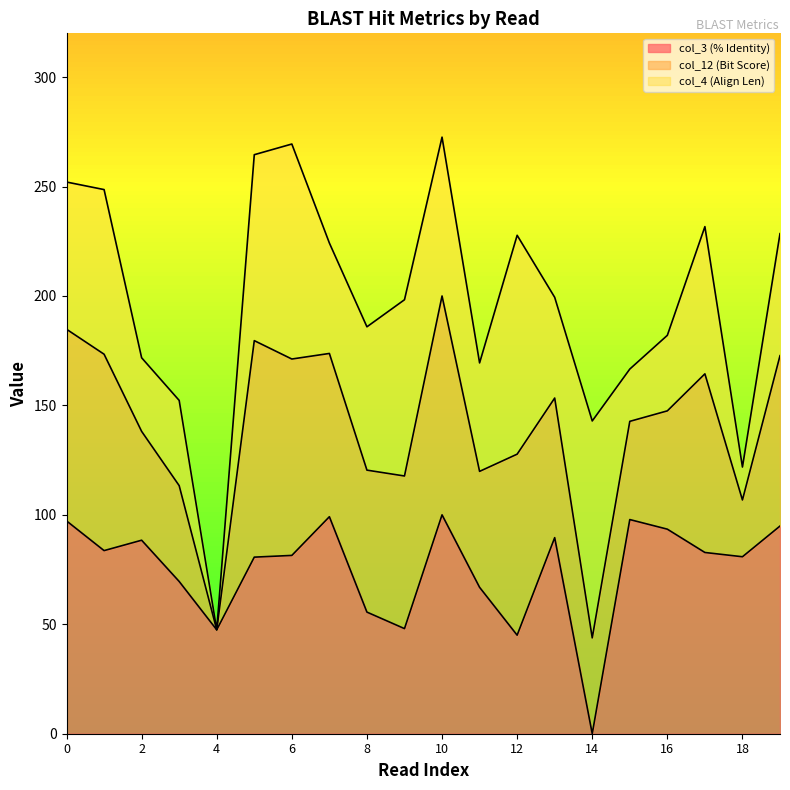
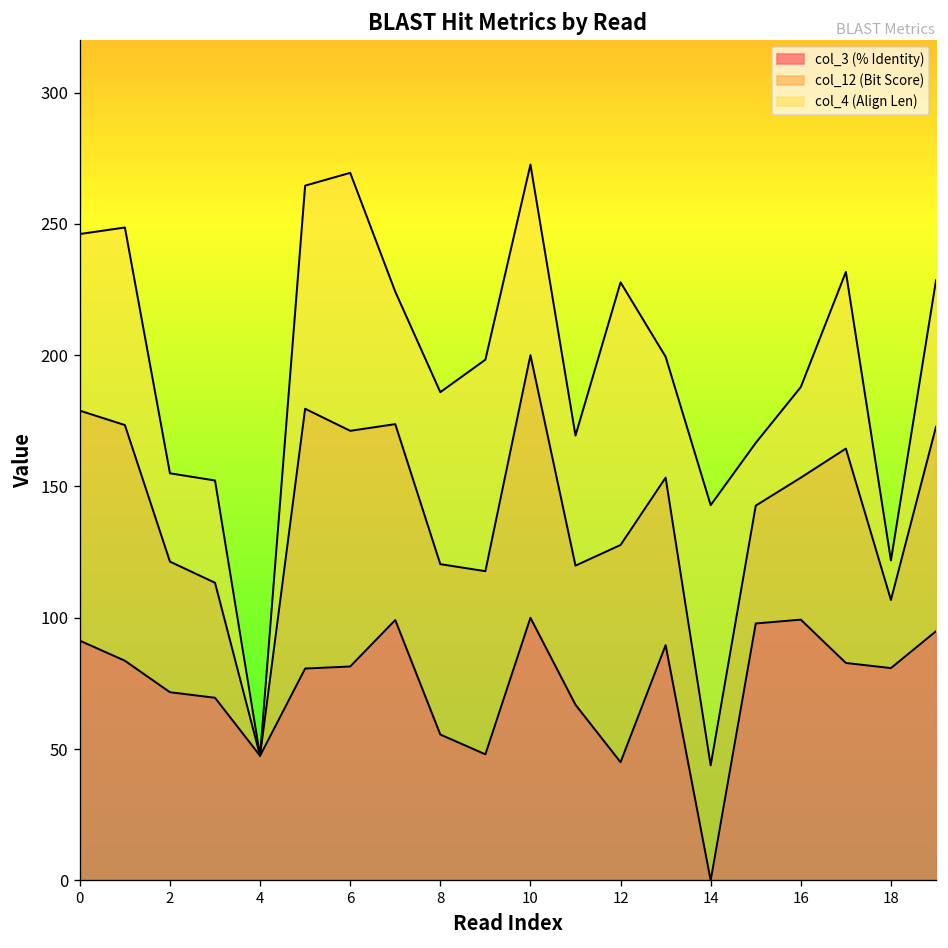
  {
    "col_3 (% Identity)": {
-     "0": 97,
-     "2": 88,
+     "0": 91,
+     "2": 72,
      "6": 81,
      "8": 56,
      "10": 100,
      "12": 45,
      "14": 0,
-     "16": 93,
+     "16": 99,
      "18": 81
    }
  }
